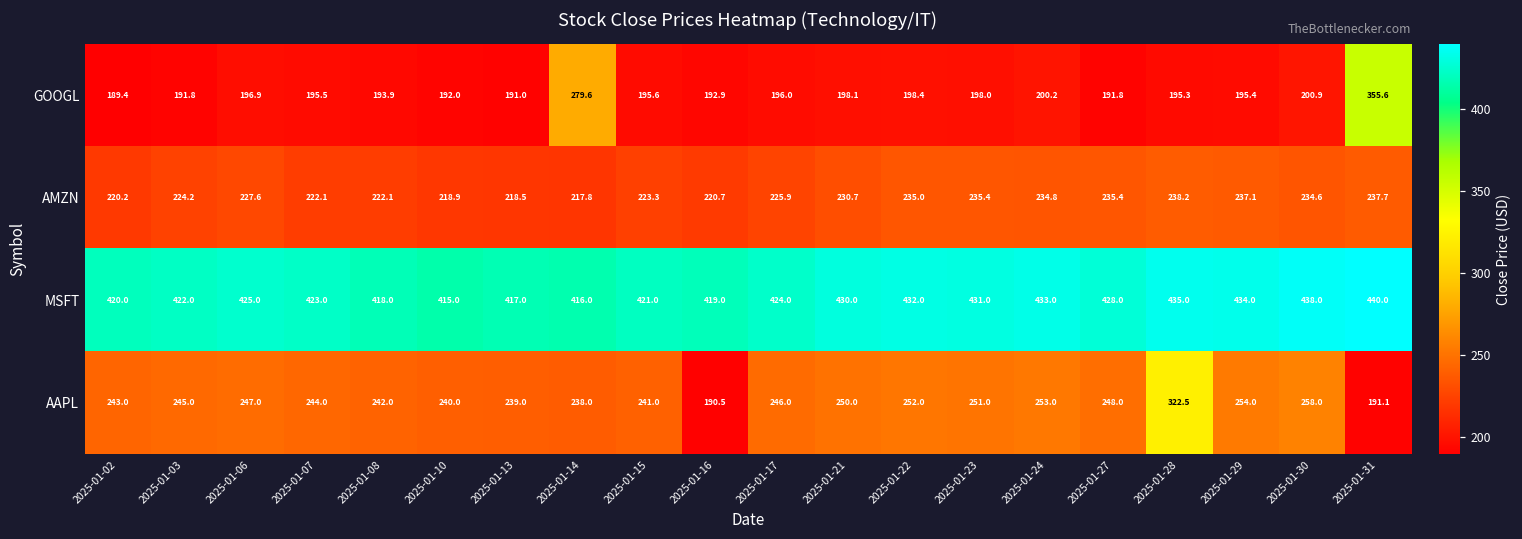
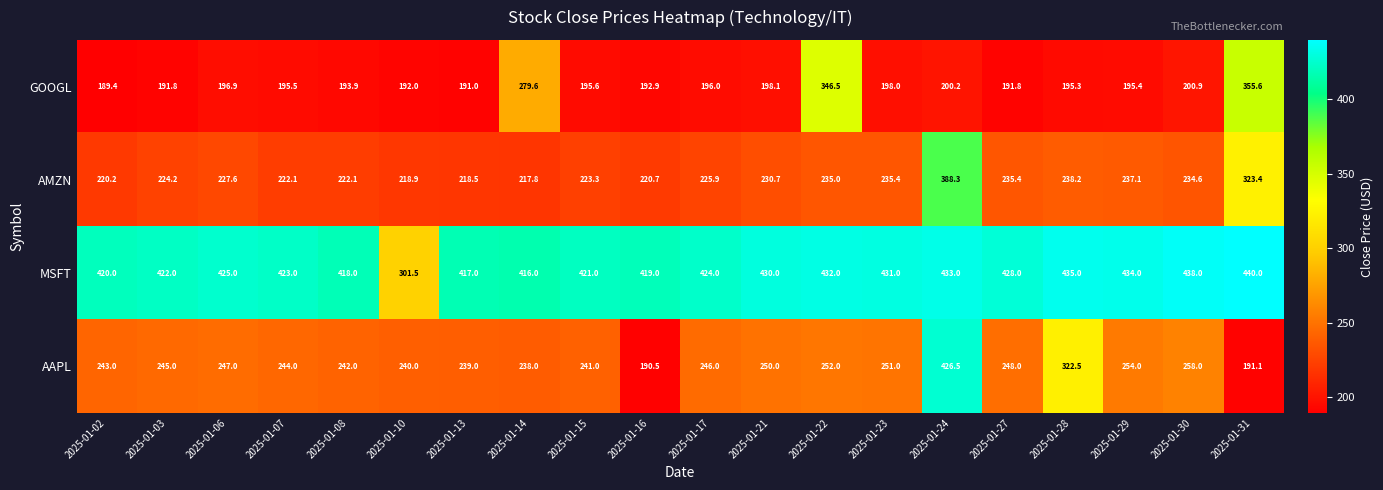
  {
    "GOOGL": {
      "2025-01-02": 189.4,
      "2025-01-03": 191.8,
      "2025-01-06": 196.9,
      "2025-01-07": 195.5,
      "2025-01-08": 193.9,
      "2025-01-10": 192.0,
      "2025-01-13": 191.0,
      "2025-01-14": 279.6,
      "2025-01-15": 195.6,
      "2025-01-16": 192.9,
      "2025-01-17": 196.0,
      "2025-01-21": 198.1,
-     "2025-01-22": 198.4,
+     "2025-01-22": 346.5,
      "2025-01-23": 198.0,
      "2025-01-24": 200.2,
      "2025-01-27": 191.8,
      "2025-01-28": 195.3,
      "2025-01-29": 195.4,
      "2025-01-30": 200.9,
      "2025-01-31": 355.6
    },
    "AMZN": {
      "2025-01-02": 220.2,
      "2025-01-03": 224.2,
      "2025-01-06": 227.6,
      "2025-01-07": 222.1,
      "2025-01-08": 222.1,
      "2025-01-10": 218.9,
      "2025-01-13": 218.5,
      "2025-01-14": 217.8,
      "2025-01-15": 223.3,
      "2025-01-16": 220.7,
      "2025-01-17": 225.9,
      "2025-01-21": 230.7,
      "2025-01-22": 235.0,
      "2025-01-23": 235.4,
-     "2025-01-24": 234.8,
+     "2025-01-24": 388.3,
      "2025-01-27": 235.4,
      "2025-01-28": 238.2,
      "2025-01-29": 237.1,
      "2025-01-30": 234.6,
-     "2025-01-31": 237.7
+     "2025-01-31": 323.4
    },
    "MSFT": {
      "2025-01-02": 420.0,
      "2025-01-03": 422.0,
      "2025-01-06": 425.0,
      "2025-01-07": 423.0,
      "2025-01-08": 418.0,
-     "2025-01-10": 415.0,
+     "2025-01-10": 301.5,
      "2025-01-13": 417.0,
      "2025-01-14": 416.0,
      "2025-01-15": 421.0,
      "2025-01-16": 419.0,
      "2025-01-17": 424.0,
      "2025-01-21": 430.0,
      "2025-01-22": 432.0,
      "2025-01-23": 431.0,
      "2025-01-24": 433.0,
      "2025-01-27": 428.0,
      "2025-01-28": 435.0,
      "2025-01-29": 434.0,
      "2025-01-30": 438.0,
      "2025-01-31": 440.0
    },
    "AAPL": {
      "2025-01-02": 243.0,
      "2025-01-03": 245.0,
      "2025-01-06": 247.0,
      "2025-01-07": 244.0,
      "2025-01-08": 242.0,
      "2025-01-10": 240.0,
      "2025-01-13": 239.0,
      "2025-01-14": 238.0,
      "2025-01-15": 241.0,
      "2025-01-16": 190.5,
      "2025-01-17": 246.0,
      "2025-01-21": 250.0,
      "2025-01-22": 252.0,
      "2025-01-23": 251.0,
-     "2025-01-24": 253.0,
+     "2025-01-24": 426.5,
      "2025-01-27": 248.0,
      "2025-01-28": 322.5,
      "2025-01-29": 254.0,
      "2025-01-30": 258.0,
      "2025-01-31": 191.1
    }
  }
